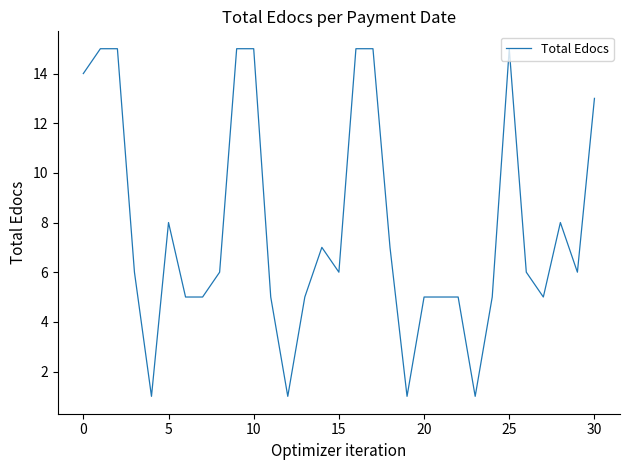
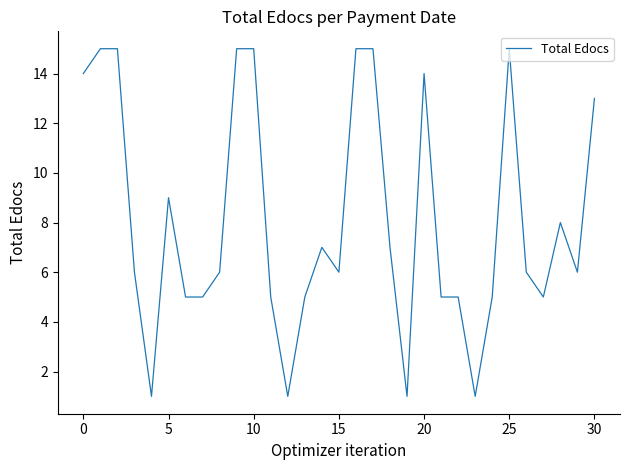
  {
    "0": 14,
-   "5": 8,
+   "5": 9,
    "10": 15,
    "15": 6,
-   "20": 5,
+   "20": 14,
    "30": 13
  }
